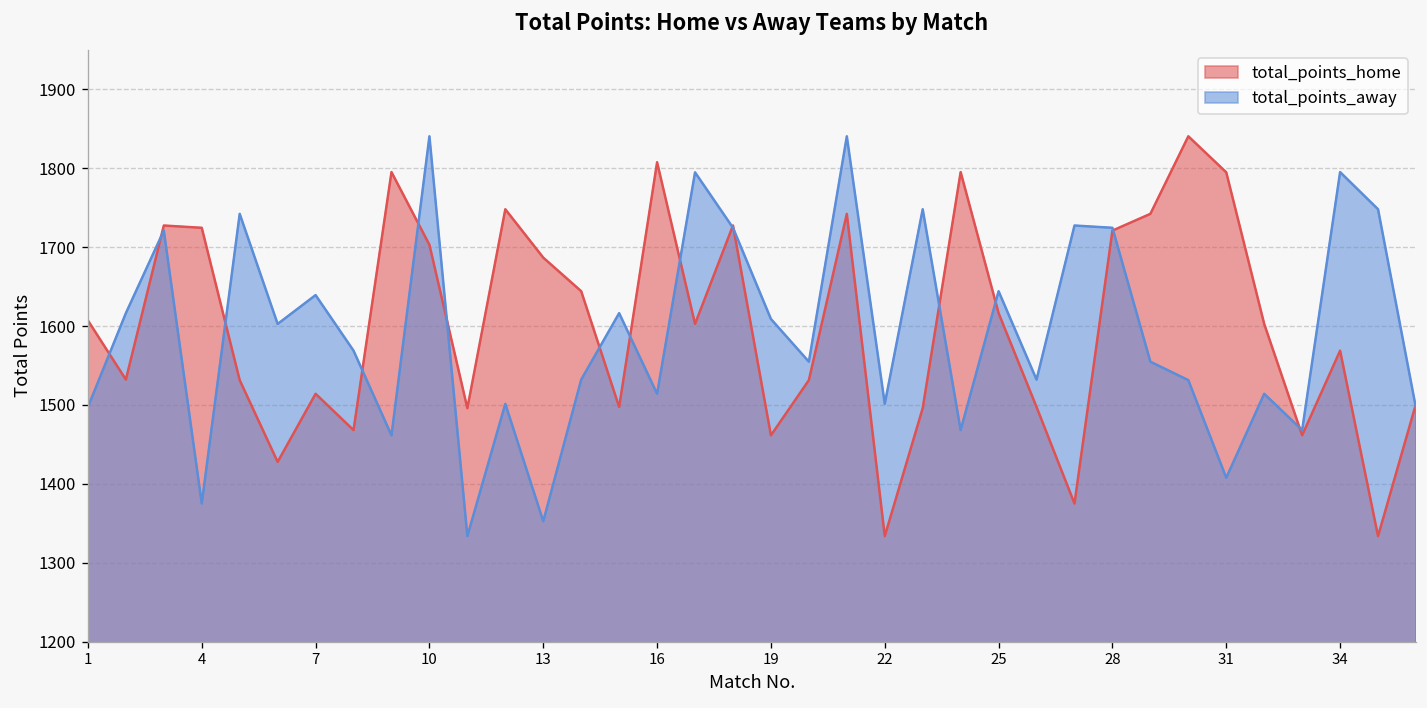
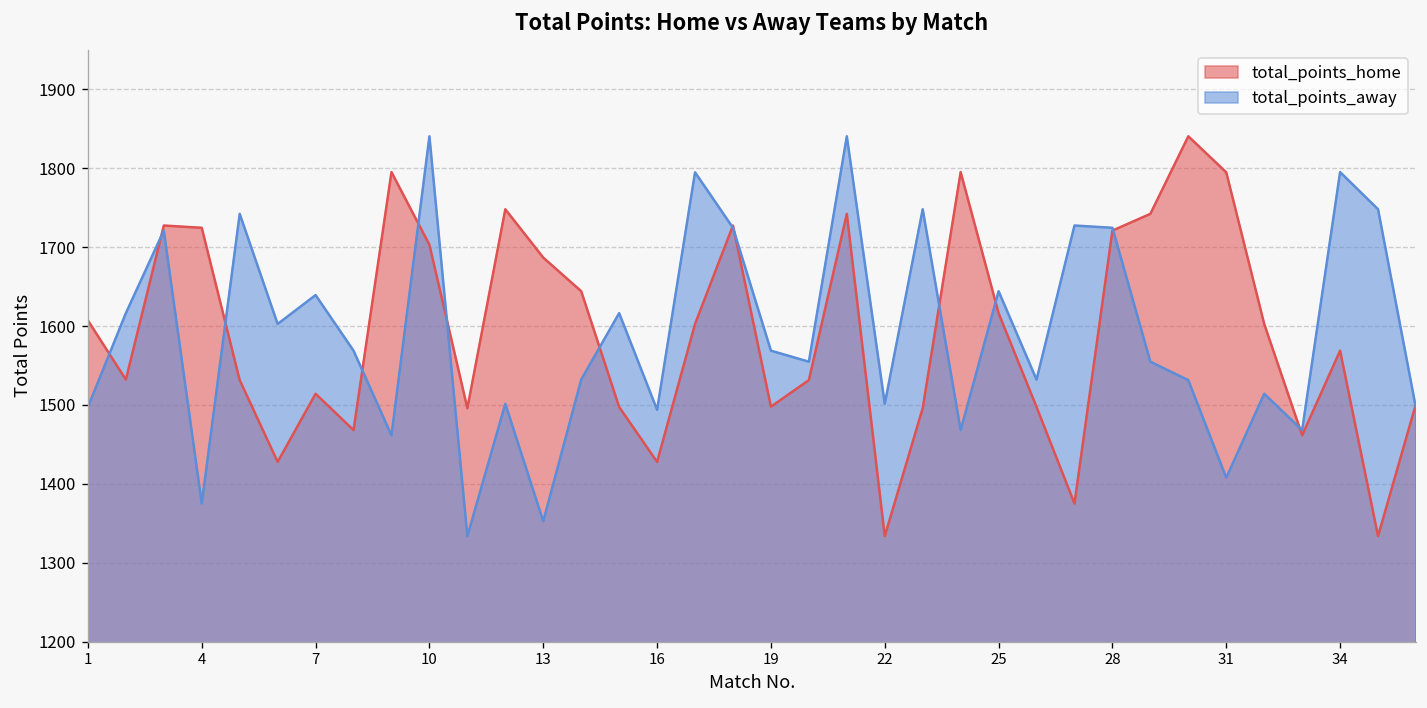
  {
    "total_points_home": {
      "1": 1610,
      "4": 1720,
      "7": 1510,
      "10": 1700,
      "13": 1690,
-     "16": 1810,
-     "19": 1460,
+     "16": 1430,
+     "19": 1500,
      "22": 1330,
      "25": 1620,
      "31": 1790,
      "34": 1570
    },
    "total_points_away": {
      "1": 1500,
      "4": 1380,
      "7": 1640,
      "10": 1840,
      "13": 1350,
-     "16": 1510,
-     "19": 1610,
+     "16": 1490,
+     "19": 1570,
      "22": 1500,
      "25": 1640,
      "31": 1410,
      "34": 1800
    }
  }
